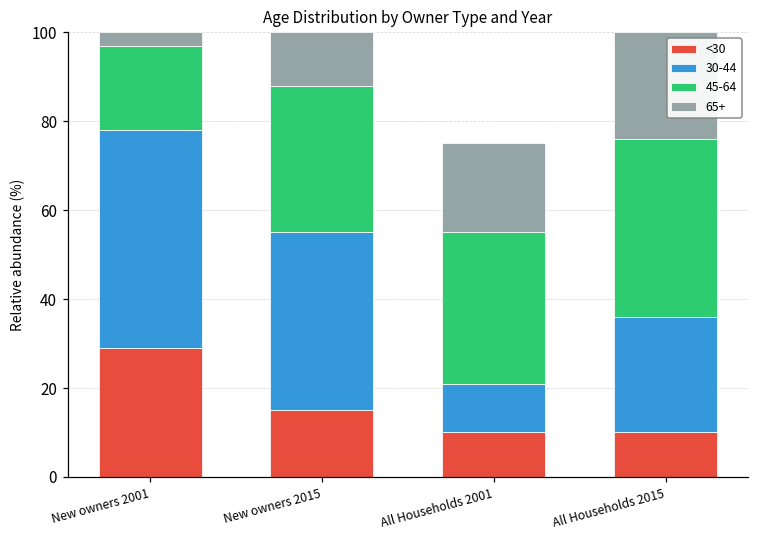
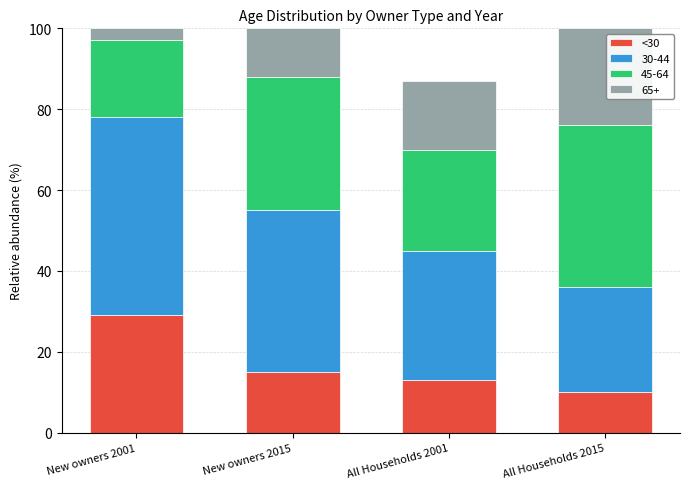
  {
    "<30": {
      "New owners 2001": 29,
      "New owners 2015": 15,
-     "All Households 2001": 10,
+     "All Households 2001": 13,
      "All Households 2015": 10
    },
    "30-44": {
      "New owners 2001": 49,
      "New owners 2015": 40,
-     "All Households 2001": 11,
+     "All Households 2001": 32,
      "All Households 2015": 26
    },
    "45-64": {
      "New owners 2001": 19,
      "New owners 2015": 33,
-     "All Households 2001": 34,
+     "All Households 2001": 25,
      "All Households 2015": 40
    },
    "65+": {
      "New owners 2001": 3,
      "New owners 2015": 12,
-     "All Households 2001": 20,
+     "All Households 2001": 17,
      "All Households 2015": 24
    }
  }
